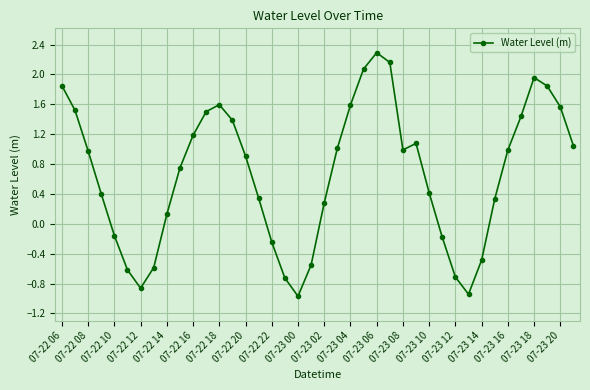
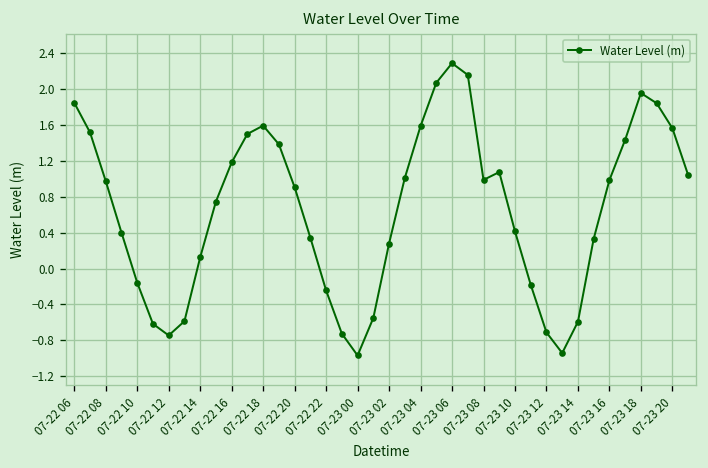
  {
    "07-22 06": 1.8,
    "07-22 08": 1.0,
    "07-22 10": -0.2,
-   "07-22 12": -0.9,
+   "07-22 12": -0.7,
    "07-22 14": 0.1,
    "07-22 16": 1.2,
    "07-22 18": 1.6,
    "07-22 20": 0.9,
    "07-22 22": -0.2,
    "07-23 00": -1.0,
    "07-23 02": 0.3,
    "07-23 04": 1.6,
    "07-23 06": 2.3,
    "07-23 08": 1.0,
    "07-23 10": 0.4,
    "07-23 12": -0.7,
-   "07-23 14": -0.5,
+   "07-23 14": -0.6,
    "07-23 16": 1.0,
    "07-23 18": 2.0,
    "07-23 20": 1.6
  }
